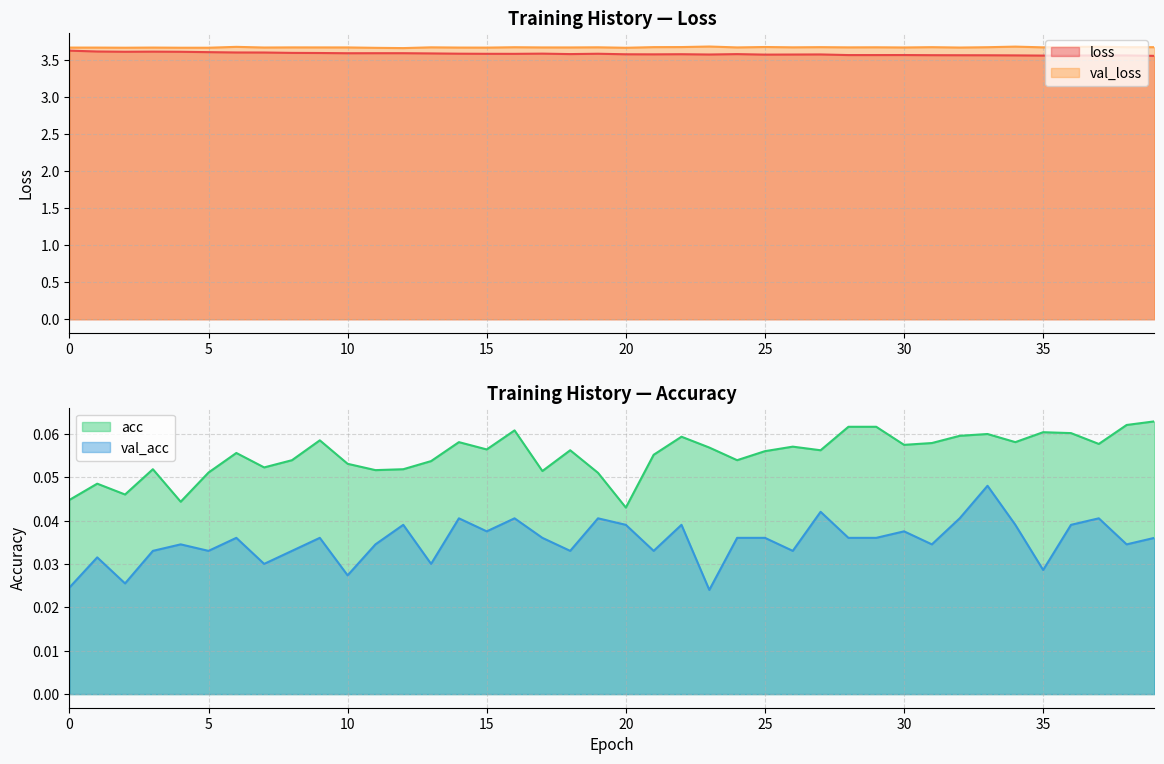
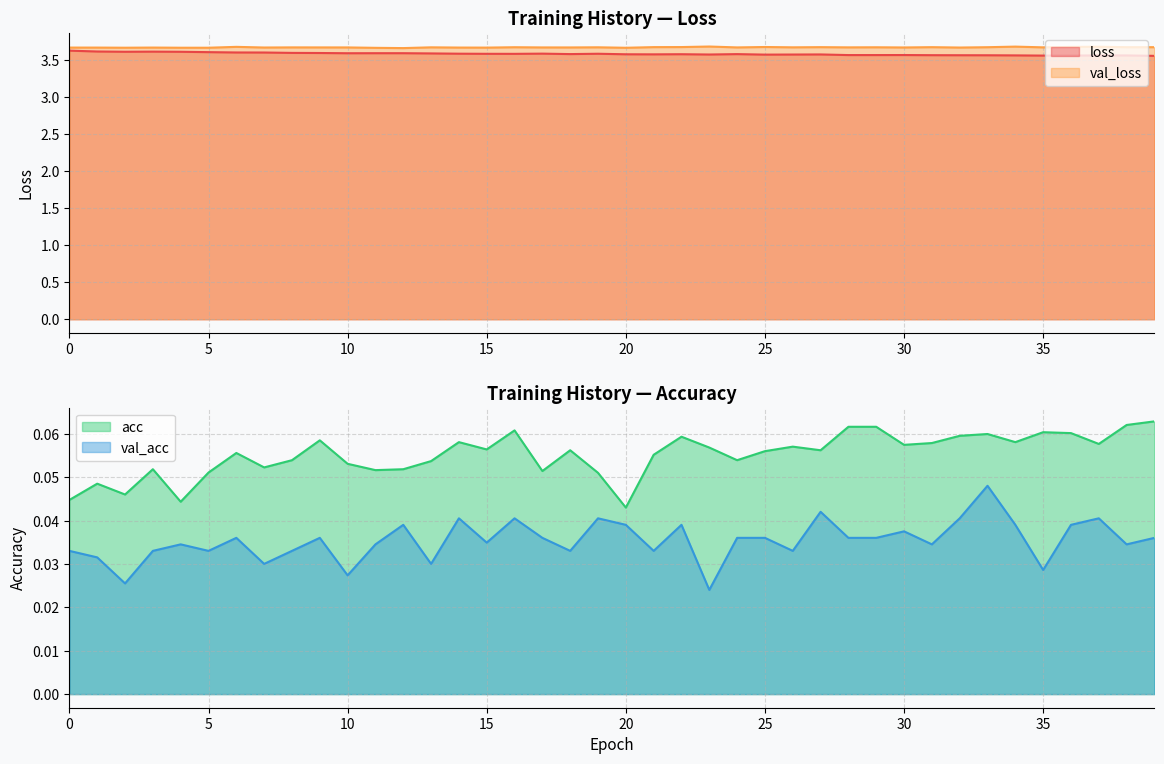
  {
    "Training History — Loss": {
      "loss": {
        "0": 3.6,
        "5": 3.6,
        "10": 3.6,
        "15": 3.6,
        "20": 3.6,
        "25": 3.6,
        "30": 3.6,
        "35": 3.6
      },
      "val_loss": {
        "0": 3.7,
        "5": 3.7,
        "10": 3.7,
        "15": 3.7,
        "20": 3.7,
        "25": 3.7,
        "30": 3.7,
        "35": 3.7
      }
    },
    "Training History — Accuracy": {
      "acc": {
        "0": 0.045,
        "5": 0.051,
        "10": 0.053,
        "15": 0.056,
        "20": 0.043,
        "25": 0.056,
        "30": 0.057,
        "35": 0.060
      },
      "val_acc": {
-       "0": 0.025,
+       "0": 0.033,
        "5": 0.033,
        "10": 0.027,
-       "15": 0.038,
+       "15": 0.035,
        "20": 0.039,
        "25": 0.036,
        "30": 0.038,
        "35": 0.029
      }
    }
  }
